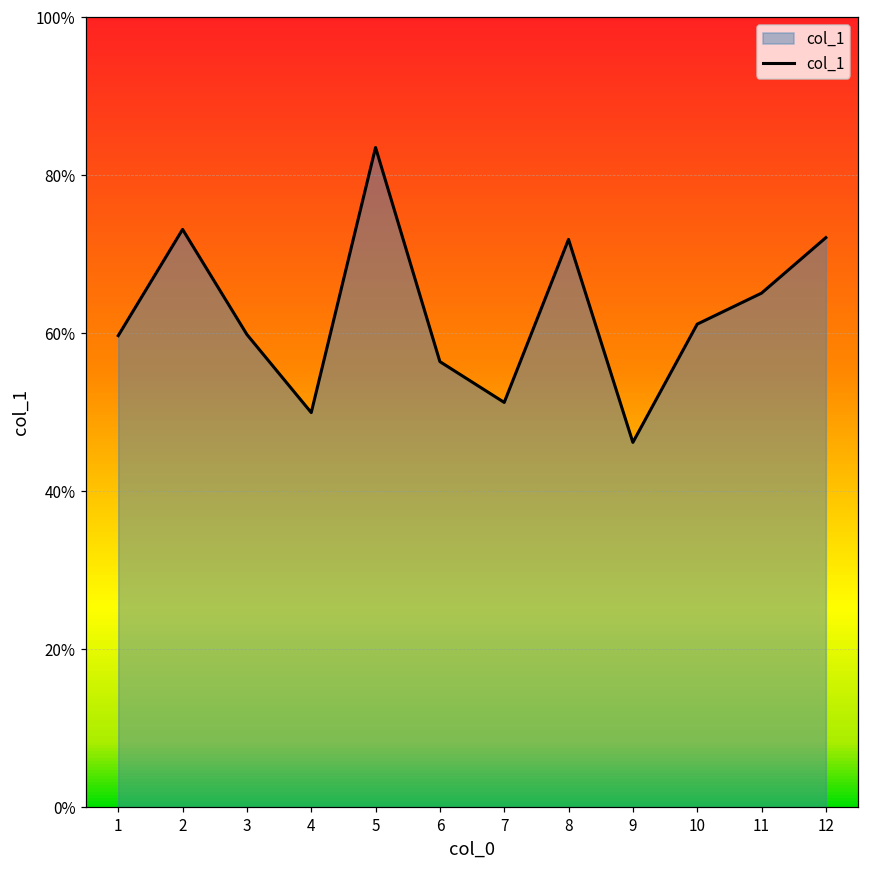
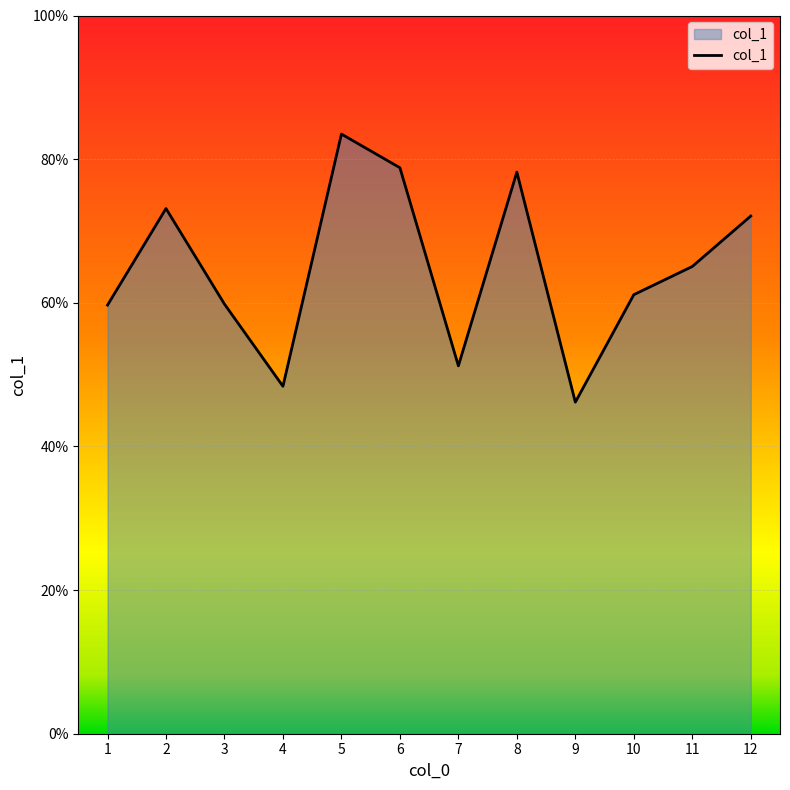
  {
    "1": "60%",
    "2": "73%",
    "3": "60%",
-   "4": "50%",
+   "4": "48%",
    "5": "83%",
-   "6": "56%",
+   "6": "79%",
    "7": "51%",
-   "8": "72%",
+   "8": "78%",
    "9": "46%",
    "10": "61%",
    "11": "65%",
    "12": "72%"
  }
